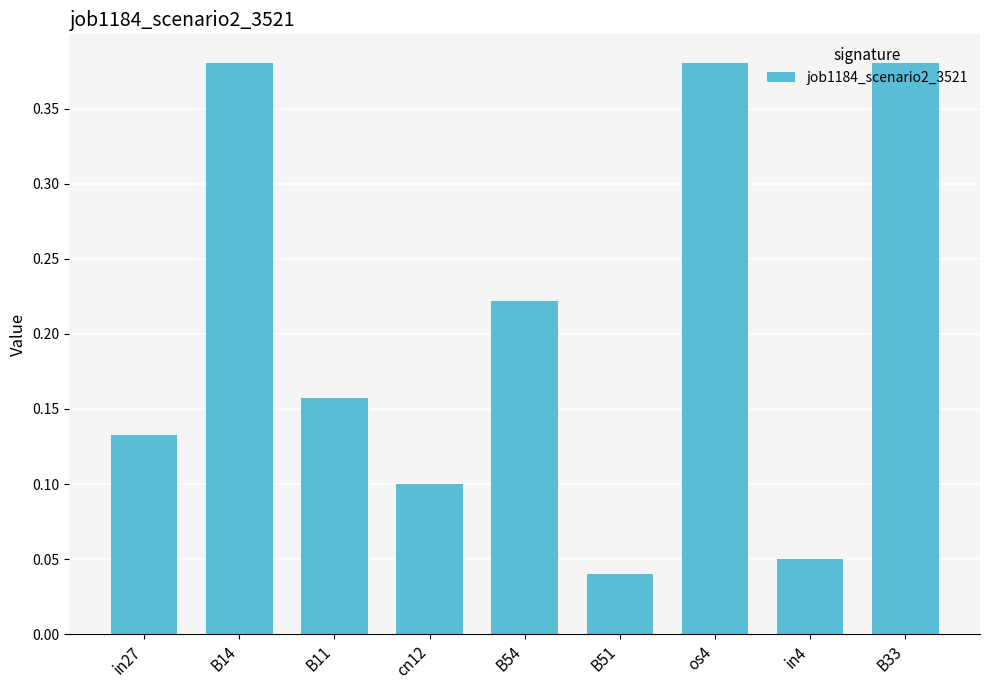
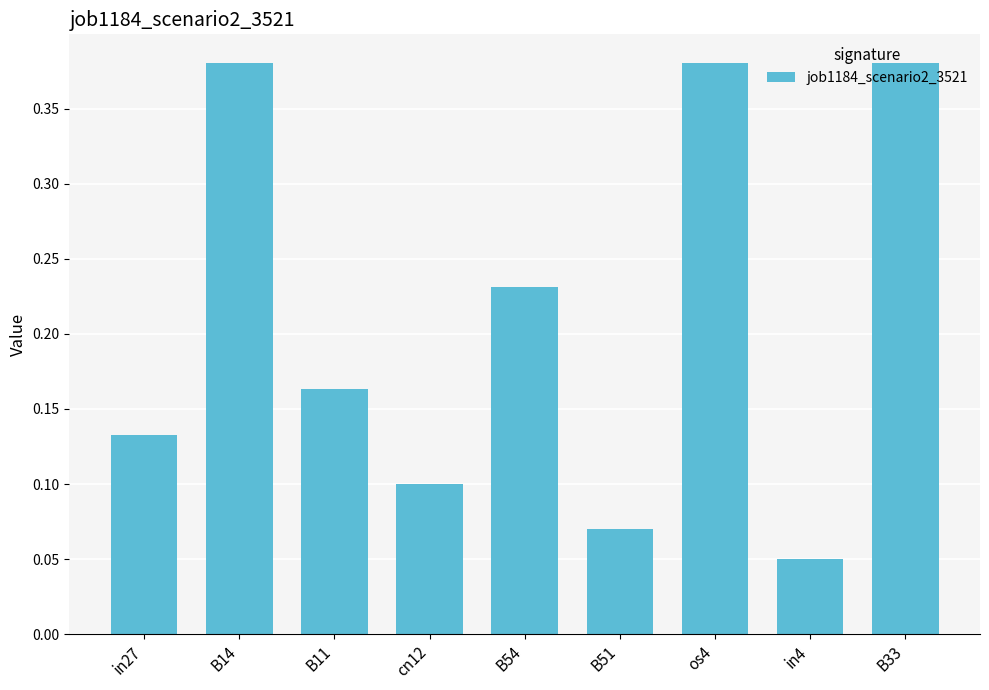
  {
    "in27": 0.133,
    "B14": 0.380,
-   "B11": 0.157,
+   "B11": 0.164,
    "cn12": 0.100,
-   "B54": 0.222,
-   "B51": 0.040,
+   "B54": 0.231,
+   "B51": 0.070,
    "os4": 0.380,
    "in4": 0.050,
    "B33": 0.380
  }
